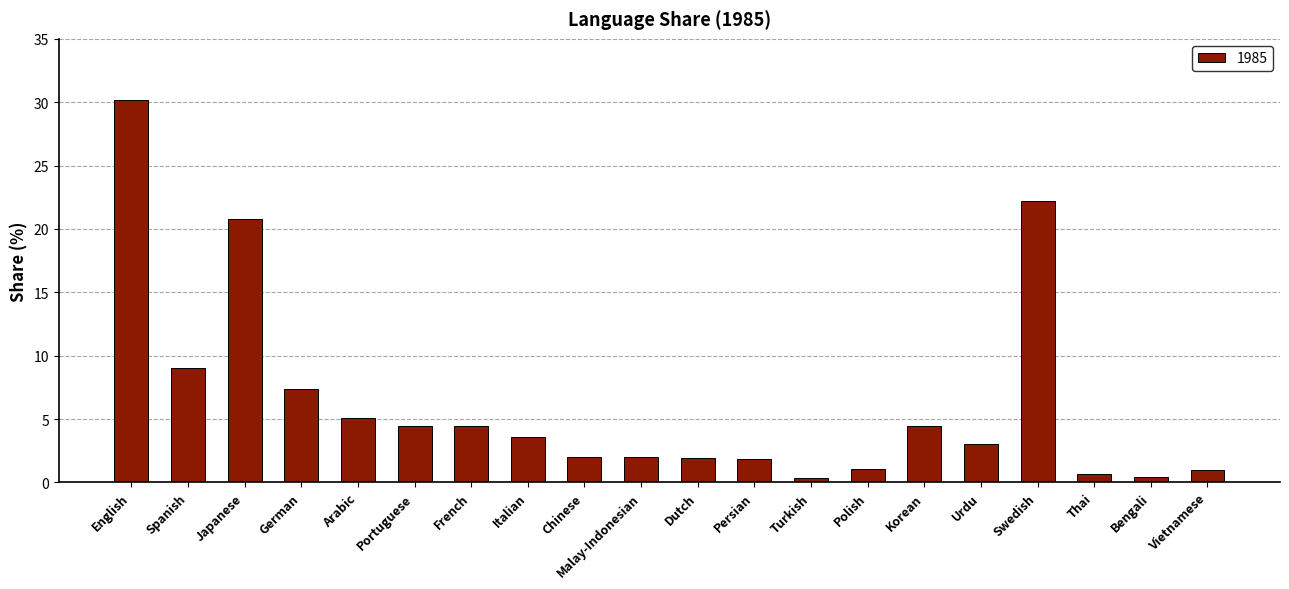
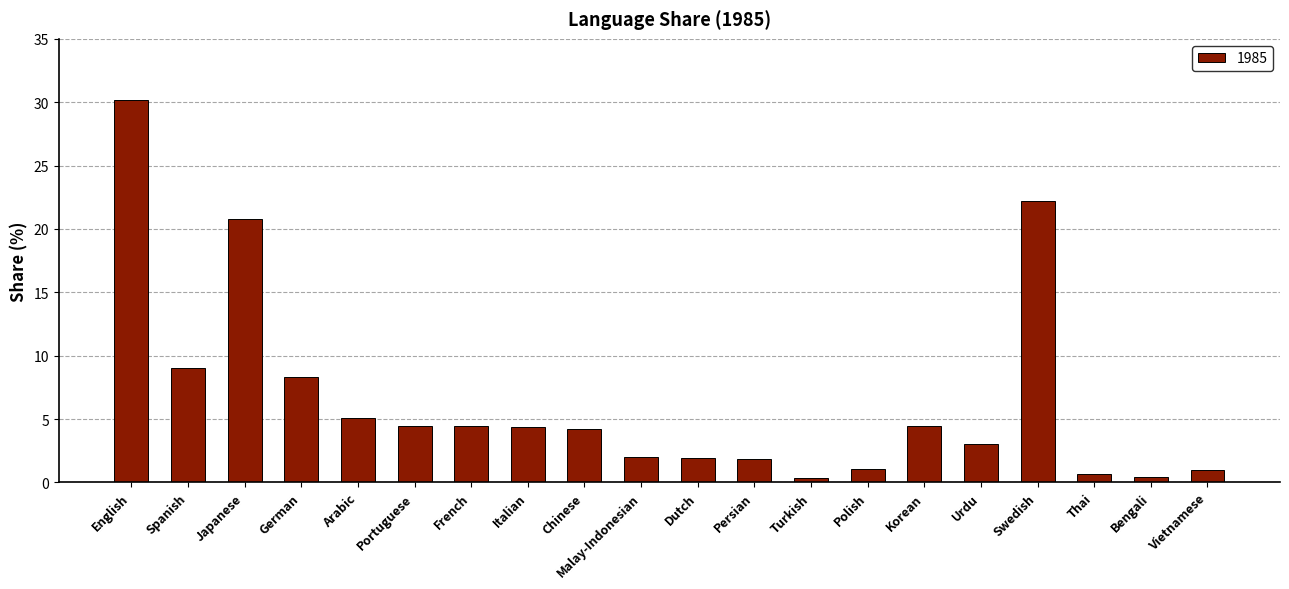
  {
    "English": 30.2,
    "Spanish": 9.0,
    "Japanese": 20.7,
-   "German": 7.4,
+   "German": 8.3,
    "Arabic": 5.1,
    "Portuguese": 4.5,
    "French": 4.5,
-   "Italian": 3.6,
-   "Chinese": 2.0,
+   "Italian": 4.3,
+   "Chinese": 4.2,
    "Malay-Indonesian": 2.0,
    "Dutch": 1.9,
    "Persian": 1.8,
    "Turkish": 0.3,
    "Polish": 1.1,
    "Korean": 4.4,
    "Urdu": 3.0,
    "Swedish": 22.2,
    "Thai": 0.6,
    "Bengali": 0.4,
    "Vietnamese": 1.0
  }
